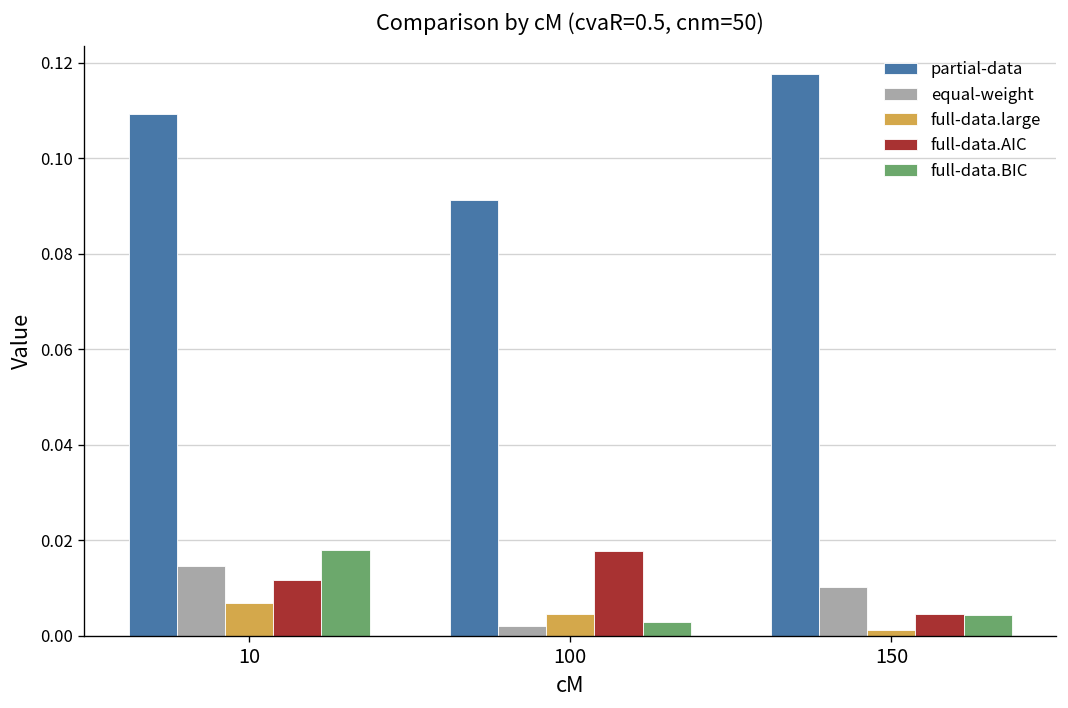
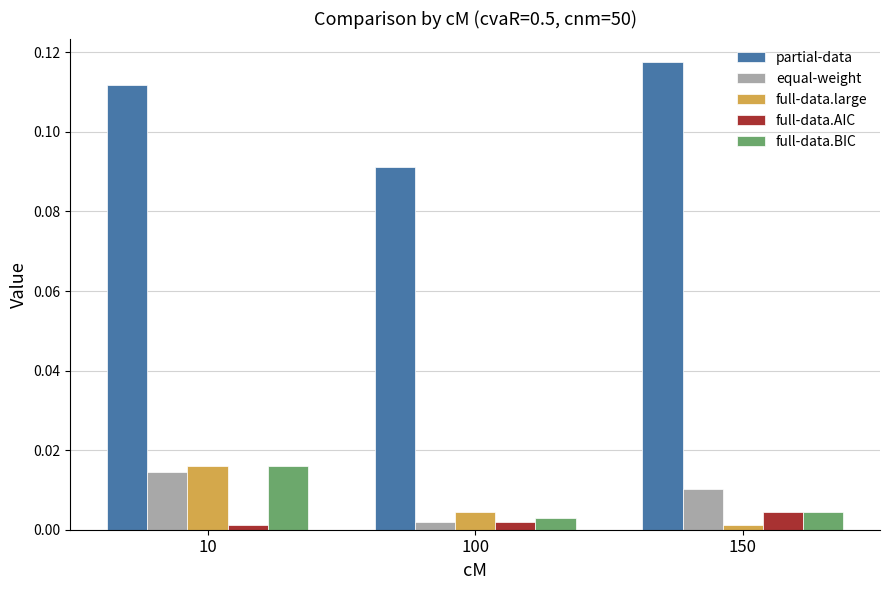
  {
    "partial-data": {
-     "10": 0.109,
+     "10": 0.112,
      "100": 0.091,
      "150": 0.118
    },
    "equal-weight": {
      "10": 0.015,
      "100": 0.002,
      "150": 0.010
    },
    "full-data.large": {
-     "10": 0.007,
+     "10": 0.016,
      "100": 0.005,
      "150": 0.001
    },
    "full-data.AIC": {
-     "10": 0.012,
-     "100": 0.018,
+     "10": 0.001,
+     "100": 0.002,
      "150": 0.005
    },
    "full-data.BIC": {
-     "10": 0.018,
+     "10": 0.016,
      "100": 0.003,
      "150": 0.004
    }
  }
